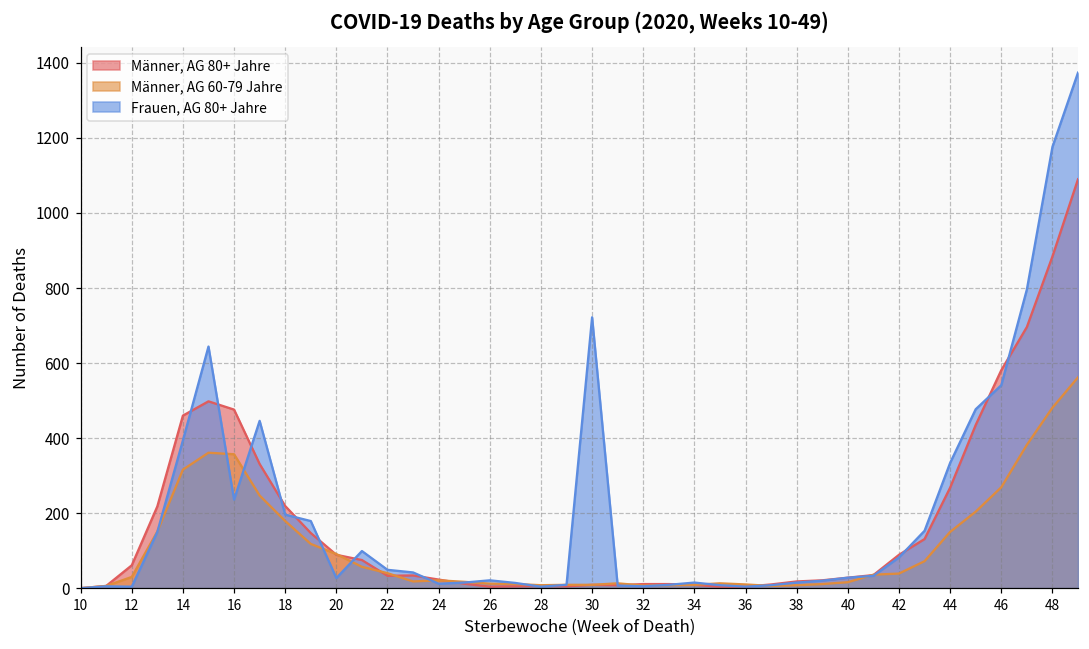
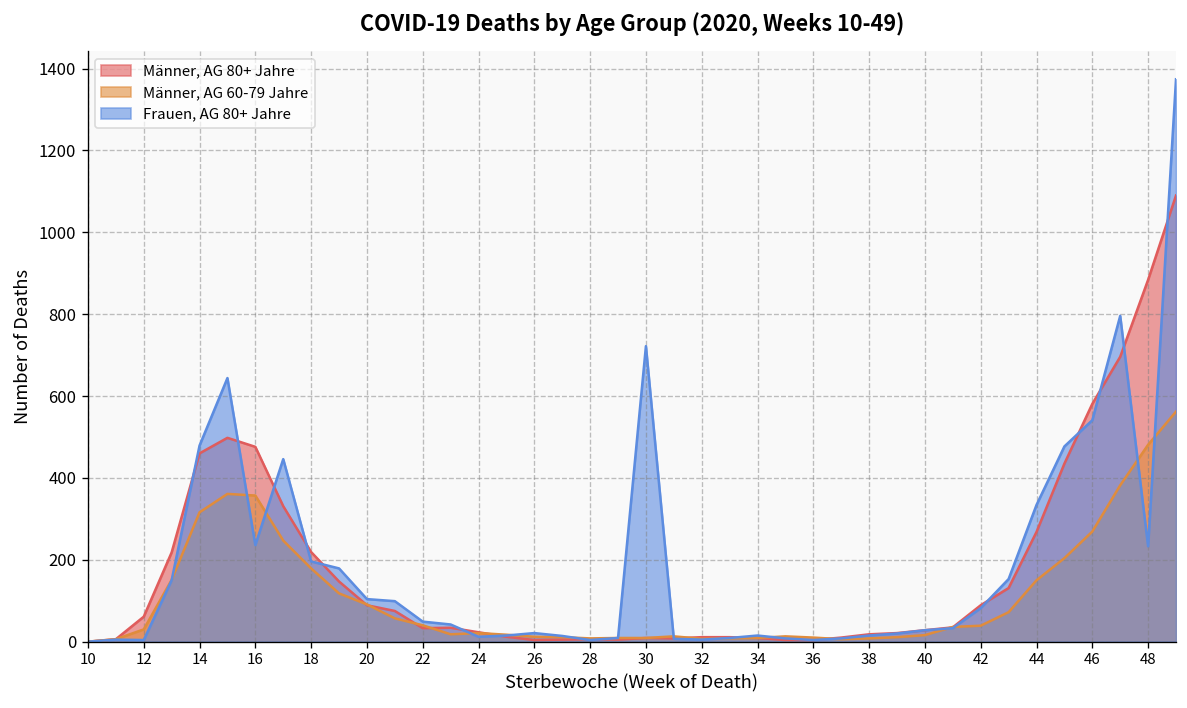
  {
    "Frauen, AG 80+ Jahre": {
      "12": 0,
-     "14": 390,
+     "14": 480,
      "16": 240,
      "18": 200,
-     "20": 30,
+     "20": 100,
      "22": 50,
      "24": 10,
      "26": 20,
      "30": 720,
      "44": 330,
      "46": 540,
-     "48": 1180
+     "48": 230
    }
  }
